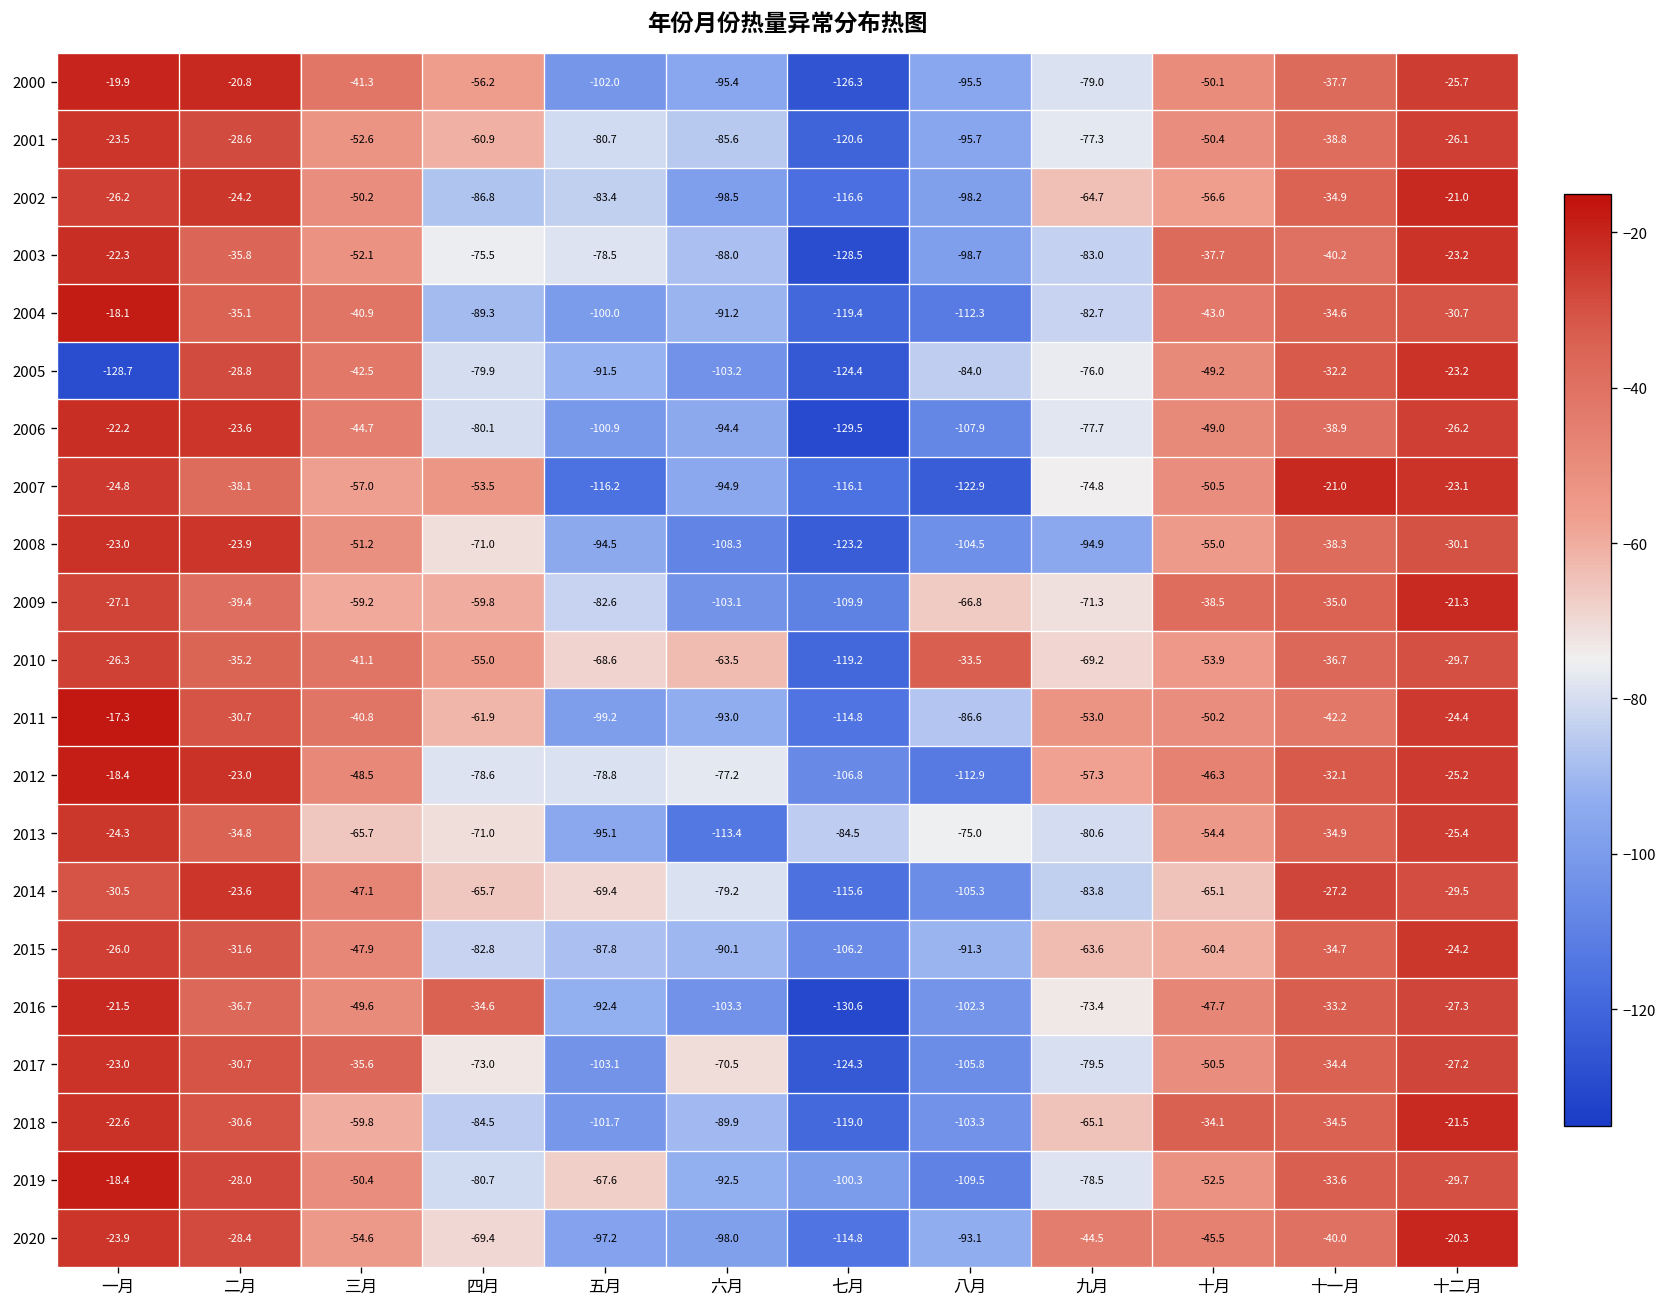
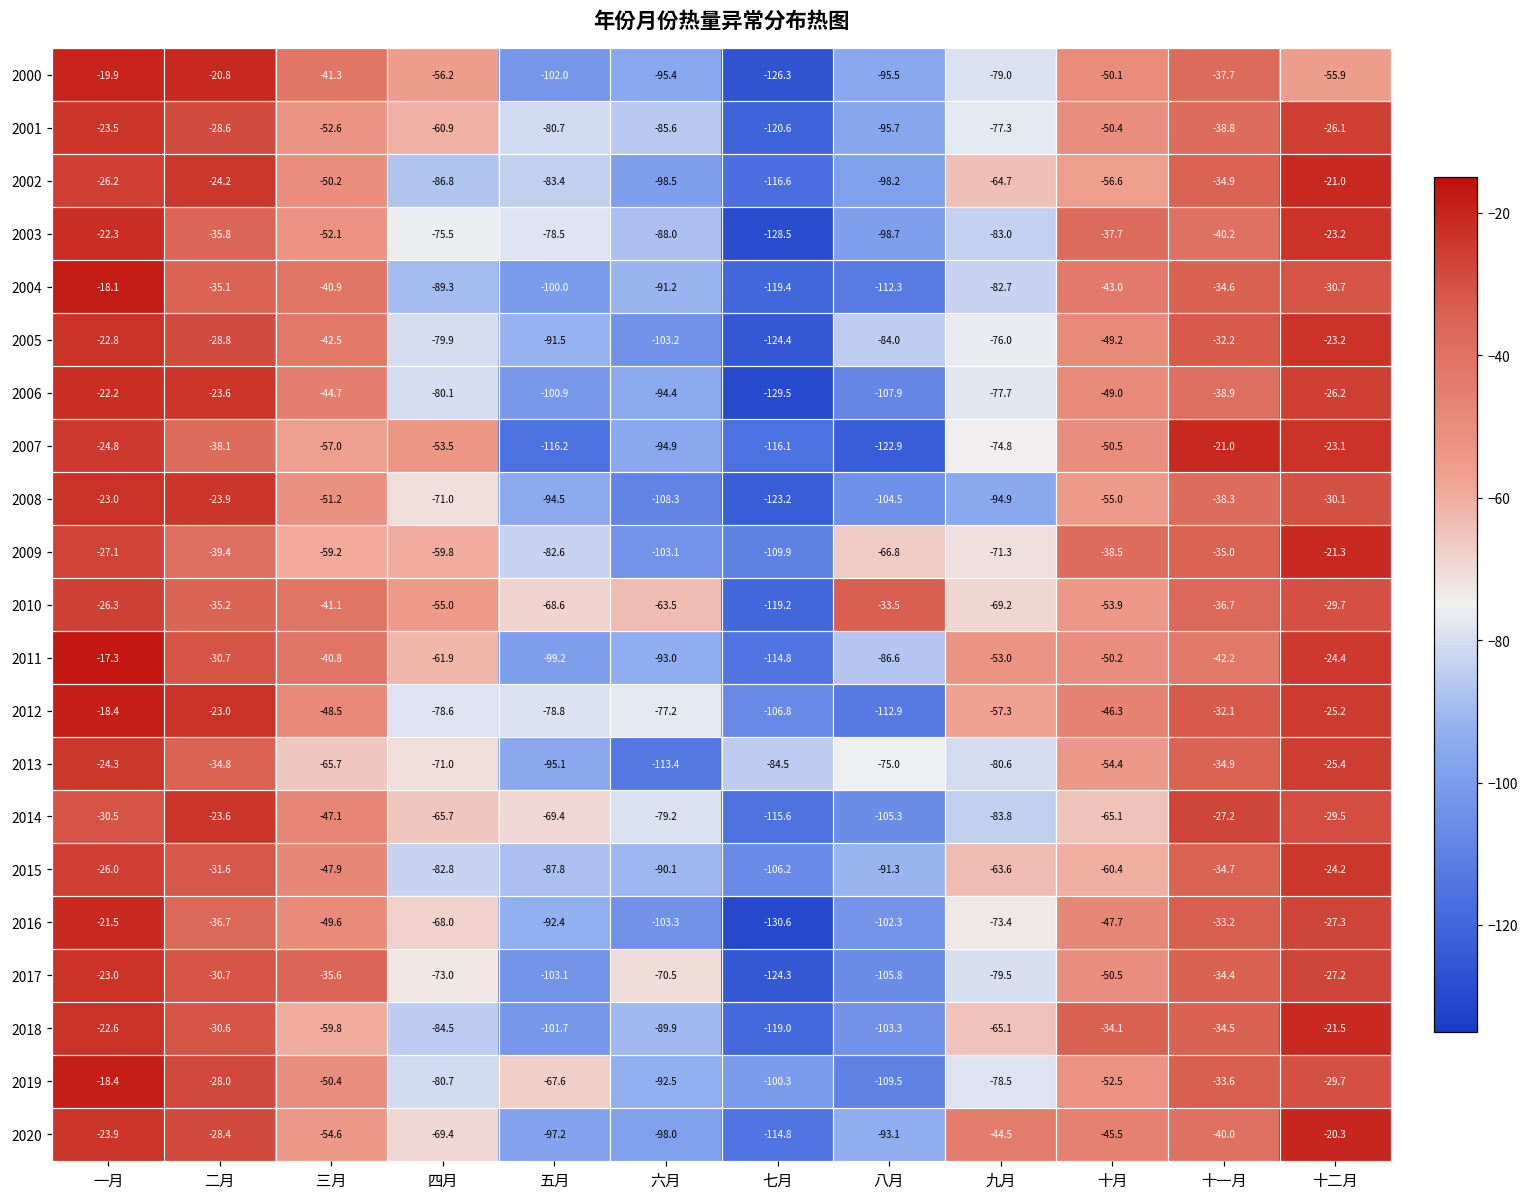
  {
    "2000": {
      "一月": -19.9,
      "二月": -20.8,
      "三月": -41.3,
      "四月": -56.2,
      "五月": -102.0,
      "六月": -95.4,
      "七月": -126.3,
      "八月": -95.5,
      "九月": -79.0,
      "十月": -50.1,
      "十一月": -37.7,
-     "十二月": -25.7
+     "十二月": -55.9
    },
    "2005": {
-     "一月": -128.7,
+     "一月": -22.8,
      "二月": -28.8,
      "三月": -42.5,
      "四月": -79.9,
      "五月": -91.5,
      "六月": -103.2,
      "七月": -124.4,
      "八月": -84.0,
      "九月": -76.0,
      "十月": -49.2,
      "十一月": -32.2,
      "十二月": -23.2
    },
    "2016": {
      "一月": -21.5,
      "二月": -36.7,
      "三月": -49.6,
-     "四月": -34.6,
+     "四月": -68.0,
      "五月": -92.4,
      "六月": -103.3,
      "七月": -130.6,
      "八月": -102.3,
      "九月": -73.4,
      "十月": -47.7,
      "十一月": -33.2,
      "十二月": -27.3
    }
  }
